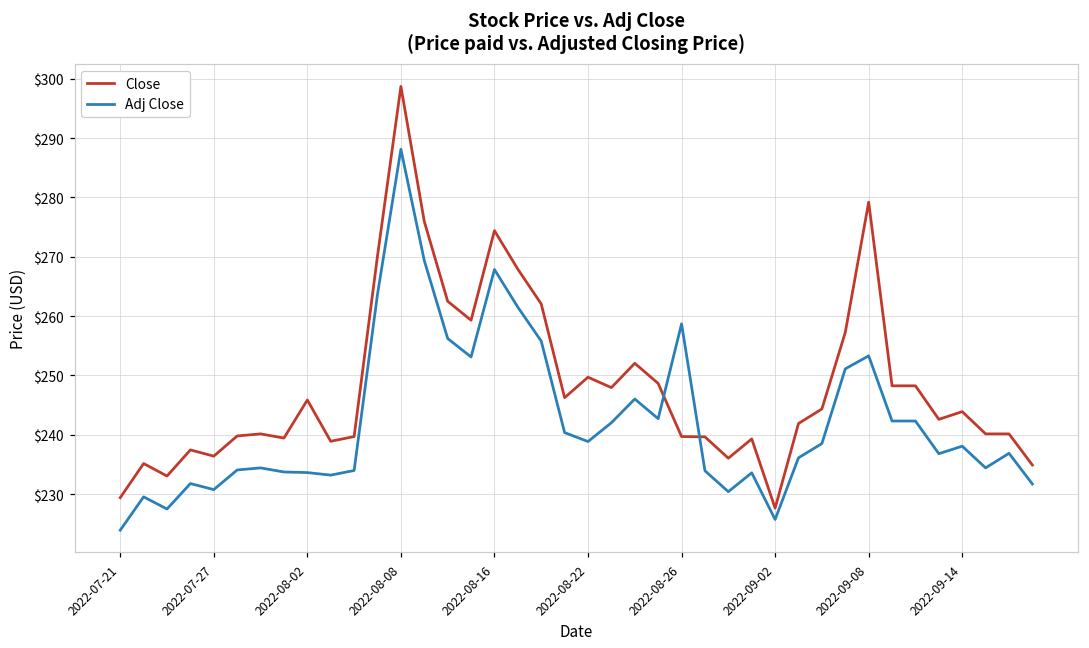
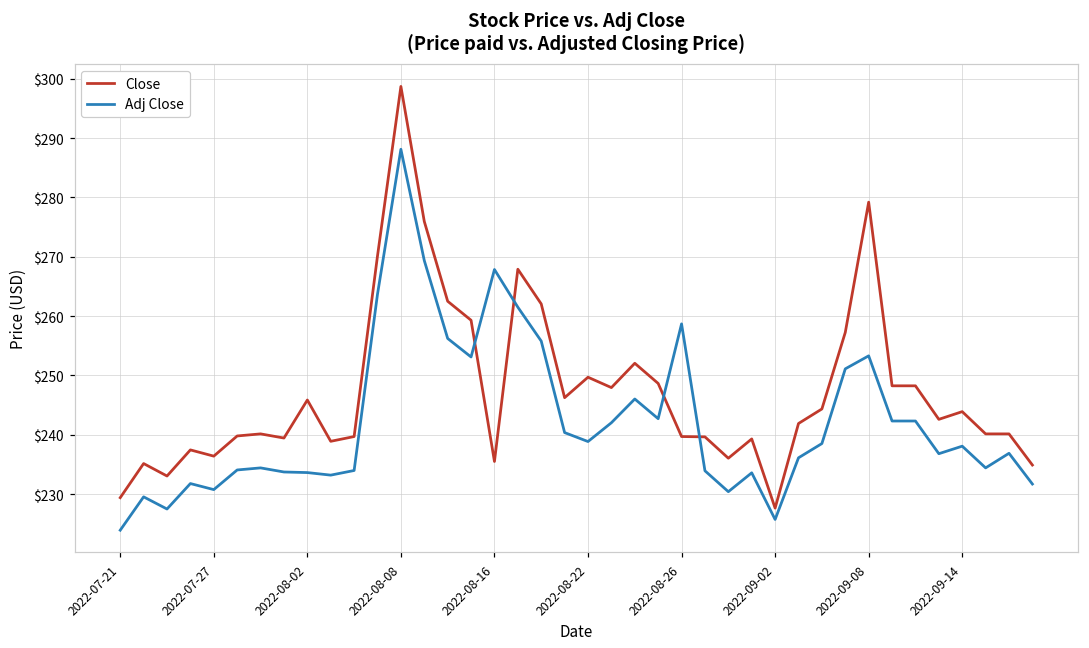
  {
    "Close": {
      "2022-07-21": "$229",
      "2022-07-27": "$236",
      "2022-08-02": "$246",
      "2022-08-08": "$299",
-     "2022-08-16": "$274",
+     "2022-08-16": "$236",
      "2022-08-22": "$250",
      "2022-08-26": "$240",
      "2022-09-02": "$228",
      "2022-09-08": "$279",
      "2022-09-14": "$244"
    },
    "Adj Close": {
      "2022-07-21": "$224",
      "2022-07-27": "$231",
      "2022-08-02": "$234",
      "2022-08-08": "$288",
      "2022-08-16": "$268",
      "2022-08-22": "$239",
      "2022-08-26": "$259",
      "2022-09-02": "$226",
      "2022-09-08": "$253",
      "2022-09-14": "$238"
    }
  }
